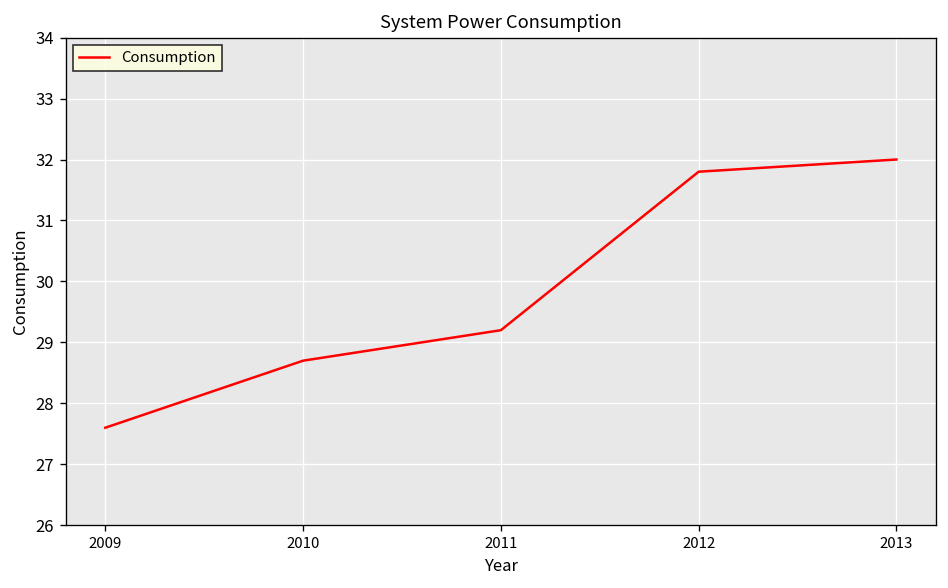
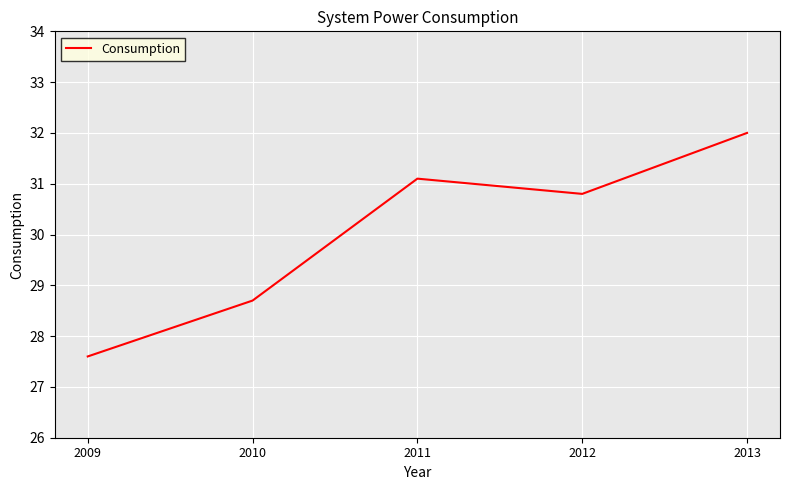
  {
    "2009": 27.6,
    "2010": 28.7,
-   "2011": 29.2,
-   "2012": 31.8,
+   "2011": 31.1,
+   "2012": 30.8,
    "2013": 32.0
  }
